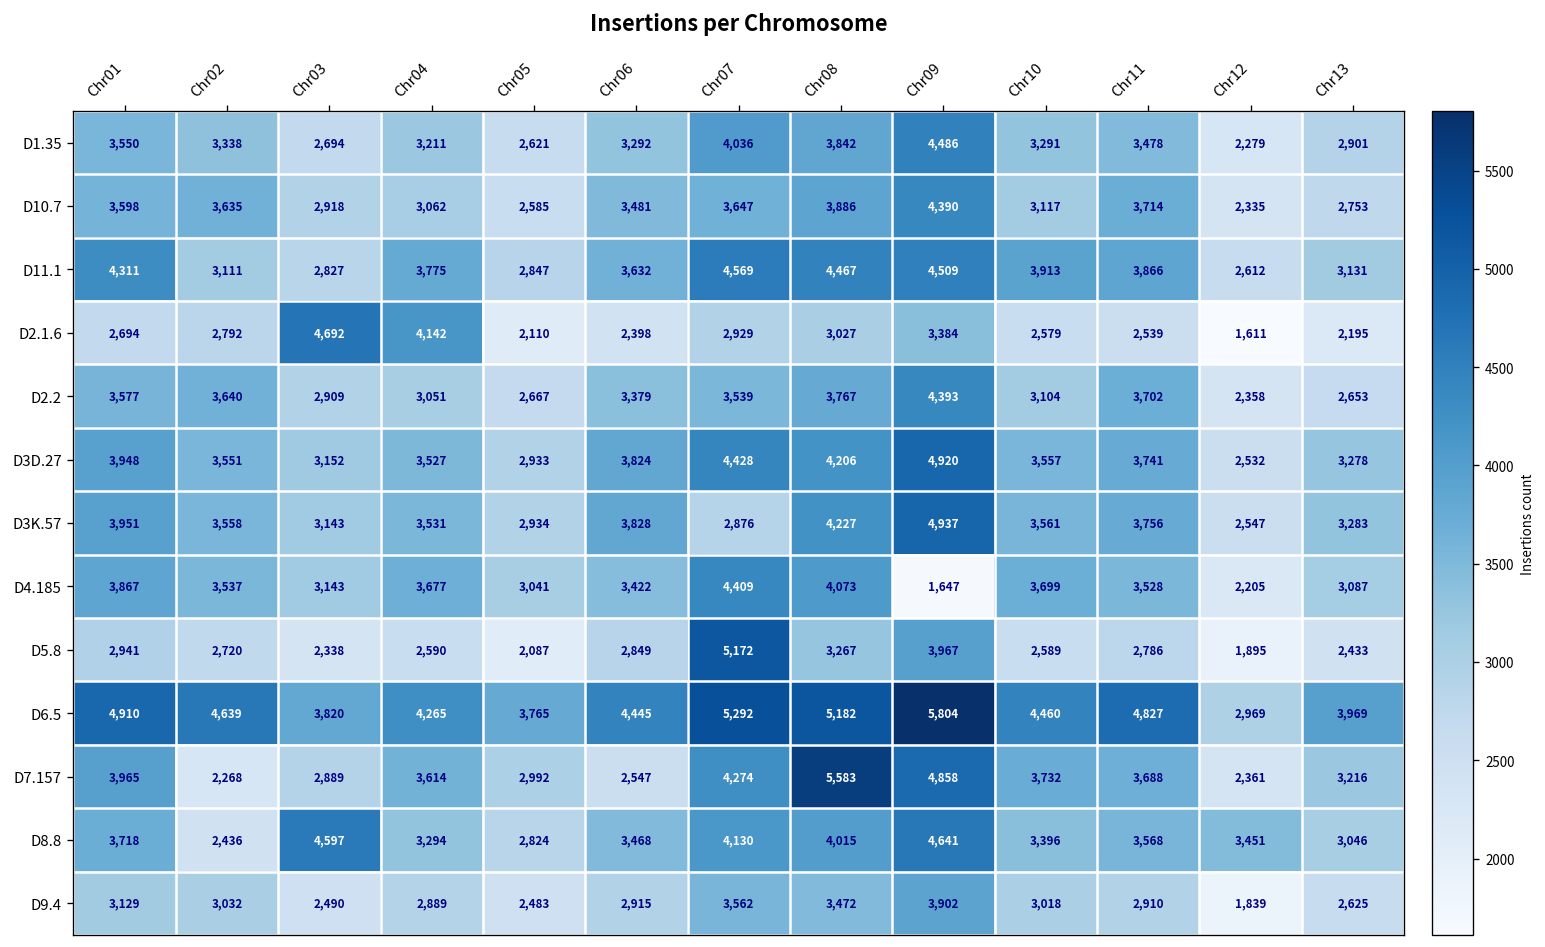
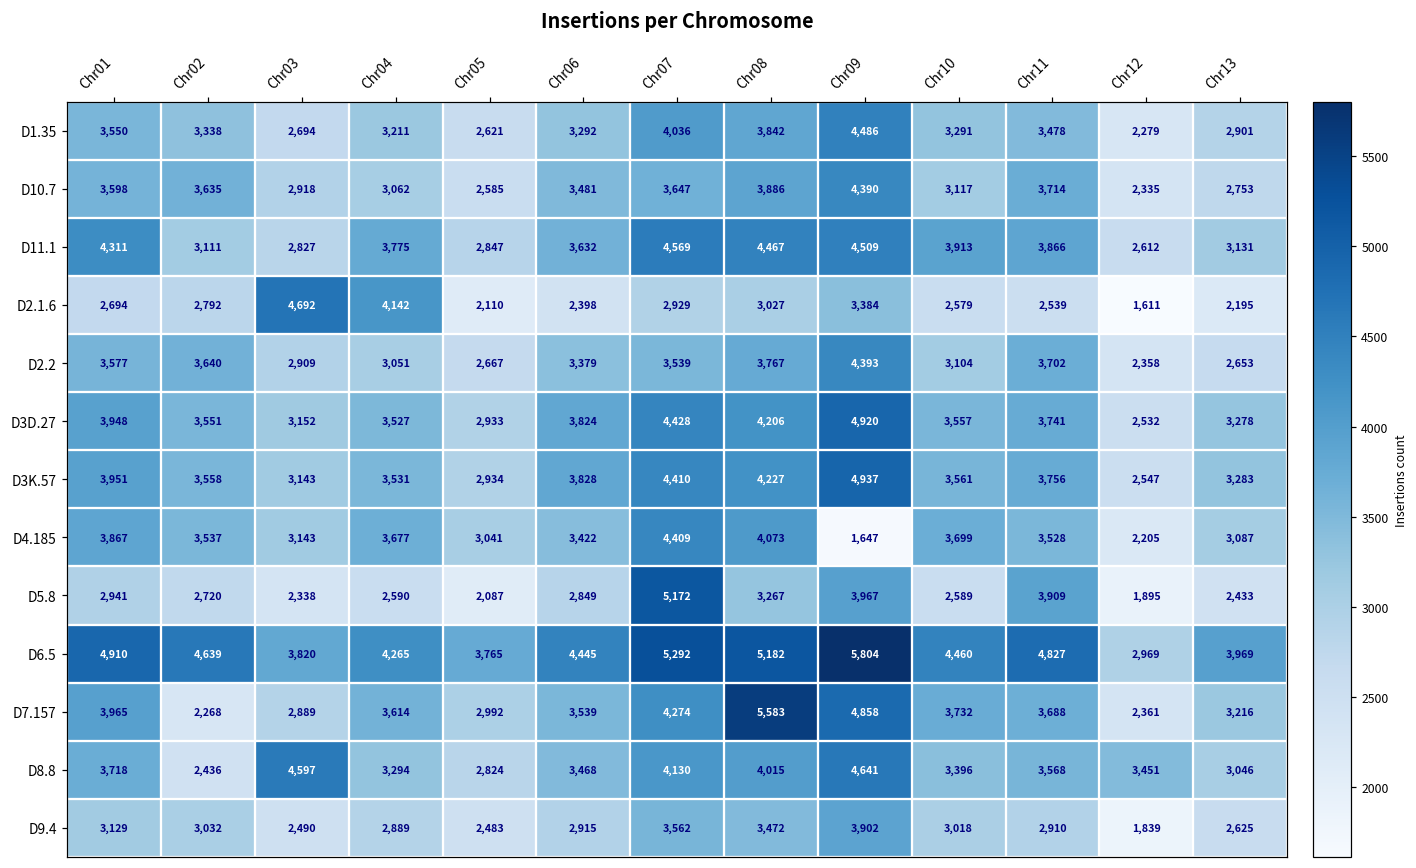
  {
    "D1.35": {
      "Chr01": "3,550",
      "Chr02": "3,338",
      "Chr03": "2,694",
      "Chr04": "3,211",
      "Chr05": "2,621",
      "Chr06": "3,292",
      "Chr07": "4,036",
      "Chr08": "3,842",
      "Chr09": "4,486",
      "Chr10": "3,291",
      "Chr11": "3,478",
      "Chr12": "2,279",
      "Chr13": "2,901"
    },
    "D10.7": {
      "Chr01": "3,598",
      "Chr02": "3,635",
      "Chr03": "2,918",
      "Chr04": "3,062",
      "Chr05": "2,585",
      "Chr06": "3,481",
      "Chr07": "3,647",
      "Chr08": "3,886",
      "Chr09": "4,390",
      "Chr10": "3,117",
      "Chr11": "3,714",
      "Chr12": "2,335",
      "Chr13": "2,753"
    },
    "D11.1": {
      "Chr01": "4,311",
      "Chr02": "3,111",
      "Chr03": "2,827",
      "Chr04": "3,775",
      "Chr05": "2,847",
      "Chr06": "3,632",
      "Chr07": "4,569",
      "Chr08": "4,467",
      "Chr09": "4,509",
      "Chr10": "3,913",
      "Chr11": "3,866",
      "Chr12": "2,612",
      "Chr13": "3,131"
    },
    "D2.1.6": {
      "Chr01": "2,694",
      "Chr02": "2,792",
      "Chr03": "4,692",
      "Chr04": "4,142",
      "Chr05": "2,110",
      "Chr06": "2,398",
      "Chr07": "2,929",
      "Chr08": "3,027",
      "Chr09": "3,384",
      "Chr10": "2,579",
      "Chr11": "2,539",
      "Chr12": "1,611",
      "Chr13": "2,195"
    },
    "D2.2": {
      "Chr01": "3,577",
      "Chr02": "3,640",
      "Chr03": "2,909",
      "Chr04": "3,051",
      "Chr05": "2,667",
      "Chr06": "3,379",
      "Chr07": "3,539",
      "Chr08": "3,767",
      "Chr09": "4,393",
      "Chr10": "3,104",
      "Chr11": "3,702",
      "Chr12": "2,358",
      "Chr13": "2,653"
    },
    "D3D.27": {
      "Chr01": "3,948",
      "Chr02": "3,551",
      "Chr03": "3,152",
      "Chr04": "3,527",
      "Chr05": "2,933",
      "Chr06": "3,824",
      "Chr07": "4,428",
      "Chr08": "4,206",
      "Chr09": "4,920",
      "Chr10": "3,557",
      "Chr11": "3,741",
      "Chr12": "2,532",
      "Chr13": "3,278"
    },
    "D3K.57": {
      "Chr01": "3,951",
      "Chr02": "3,558",
      "Chr03": "3,143",
      "Chr04": "3,531",
      "Chr05": "2,934",
      "Chr06": "3,828",
-     "Chr07": "2,876",
+     "Chr07": "4,410",
      "Chr08": "4,227",
      "Chr09": "4,937",
      "Chr10": "3,561",
      "Chr11": "3,756",
      "Chr12": "2,547",
      "Chr13": "3,283"
    },
    "D4.185": {
      "Chr01": "3,867",
      "Chr02": "3,537",
      "Chr03": "3,143",
      "Chr04": "3,677",
      "Chr05": "3,041",
      "Chr06": "3,422",
      "Chr07": "4,409",
      "Chr08": "4,073",
      "Chr09": "1,647",
      "Chr10": "3,699",
      "Chr11": "3,528",
      "Chr12": "2,205",
      "Chr13": "3,087"
    },
    "D5.8": {
      "Chr01": "2,941",
      "Chr02": "2,720",
      "Chr03": "2,338",
      "Chr04": "2,590",
      "Chr05": "2,087",
      "Chr06": "2,849",
      "Chr07": "5,172",
      "Chr08": "3,267",
      "Chr09": "3,967",
      "Chr10": "2,589",
-     "Chr11": "2,786",
+     "Chr11": "3,909",
      "Chr12": "1,895",
      "Chr13": "2,433"
    },
    "D6.5": {
      "Chr01": "4,910",
      "Chr02": "4,639",
      "Chr03": "3,820",
      "Chr04": "4,265",
      "Chr05": "3,765",
      "Chr06": "4,445",
      "Chr07": "5,292",
      "Chr08": "5,182",
      "Chr09": "5,804",
      "Chr10": "4,460",
      "Chr11": "4,827",
      "Chr12": "2,969",
      "Chr13": "3,969"
    },
    "D7.157": {
      "Chr01": "3,965",
      "Chr02": "2,268",
      "Chr03": "2,889",
      "Chr04": "3,614",
      "Chr05": "2,992",
-     "Chr06": "2,547",
+     "Chr06": "3,539",
      "Chr07": "4,274",
      "Chr08": "5,583",
      "Chr09": "4,858",
      "Chr10": "3,732",
      "Chr11": "3,688",
      "Chr12": "2,361",
      "Chr13": "3,216"
    },
    "D8.8": {
      "Chr01": "3,718",
      "Chr02": "2,436",
      "Chr03": "4,597",
      "Chr04": "3,294",
      "Chr05": "2,824",
      "Chr06": "3,468",
      "Chr07": "4,130",
      "Chr08": "4,015",
      "Chr09": "4,641",
      "Chr10": "3,396",
      "Chr11": "3,568",
      "Chr12": "3,451",
      "Chr13": "3,046"
    },
    "D9.4": {
      "Chr01": "3,129",
      "Chr02": "3,032",
      "Chr03": "2,490",
      "Chr04": "2,889",
      "Chr05": "2,483",
      "Chr06": "2,915",
      "Chr07": "3,562",
      "Chr08": "3,472",
      "Chr09": "3,902",
      "Chr10": "3,018",
      "Chr11": "2,910",
      "Chr12": "1,839",
      "Chr13": "2,625"
    }
  }
